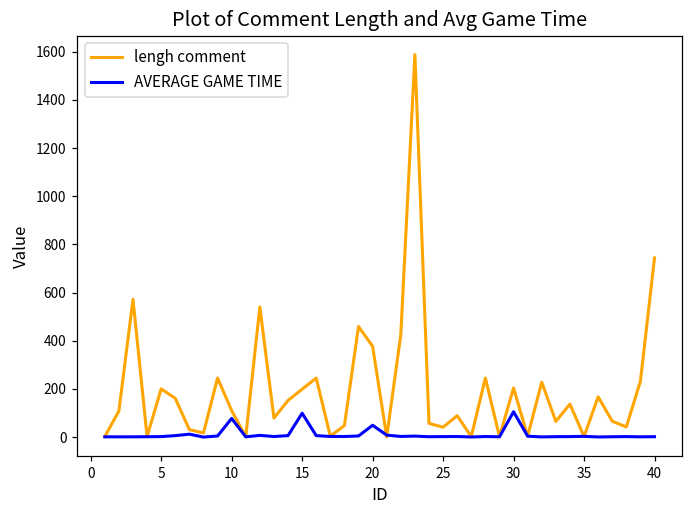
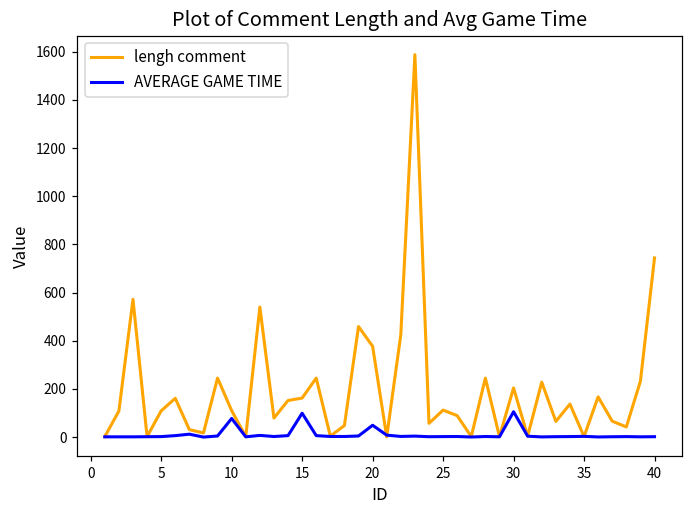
  {
    "lengh comment": {
-     "5": 200,
+     "5": 110,
      "10": 110,
-     "15": 200,
+     "15": 160,
      "20": 380,
-     "25": 40,
+     "25": 110,
      "30": 200,
      "40": 740
    },
    "AVERAGE GAME TIME": {
      "5": 0,
      "10": 80,
      "15": 100,
      "20": 50,
      "25": 0,
      "30": 110,
      "40": 0
    }
  }
